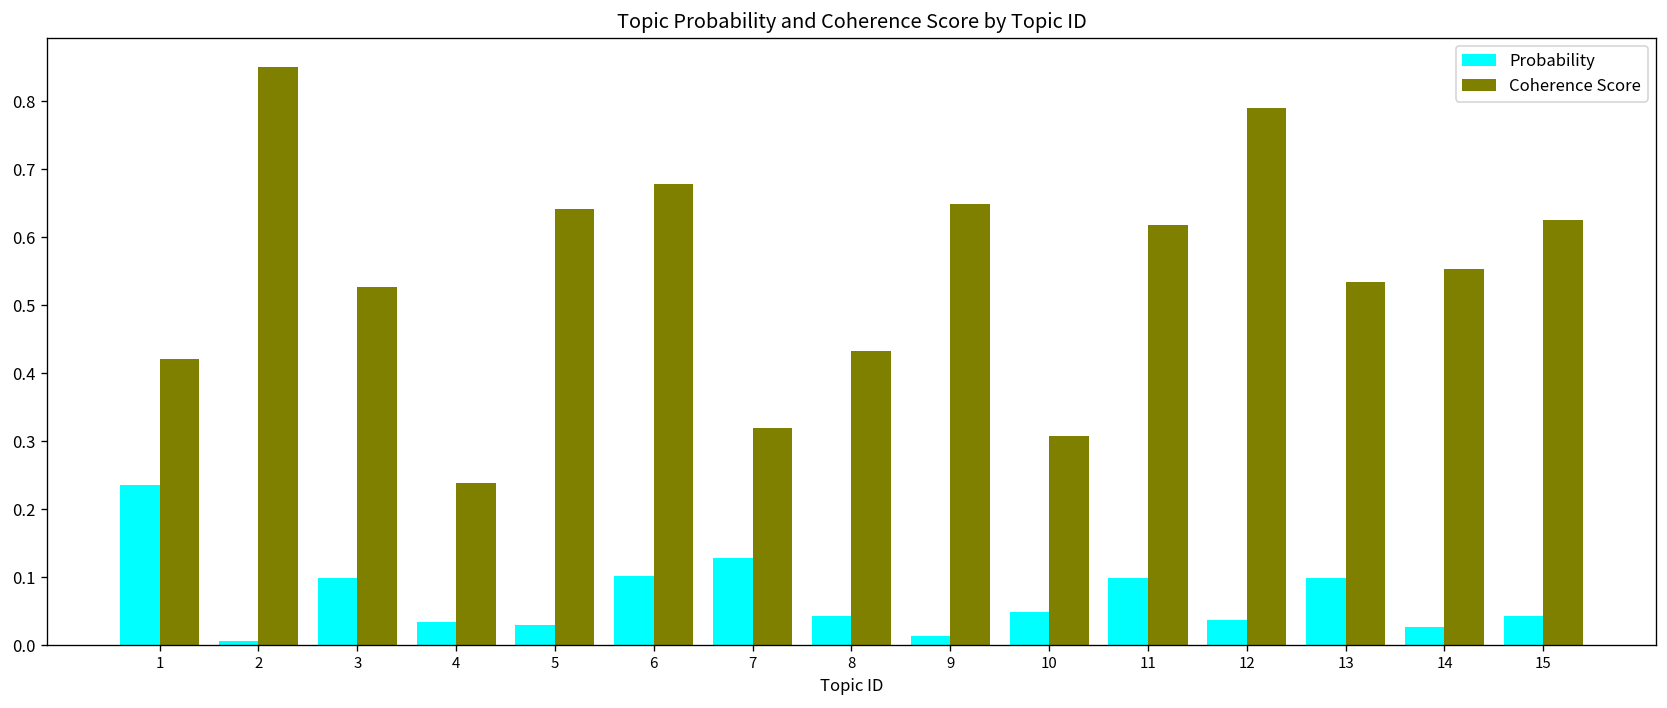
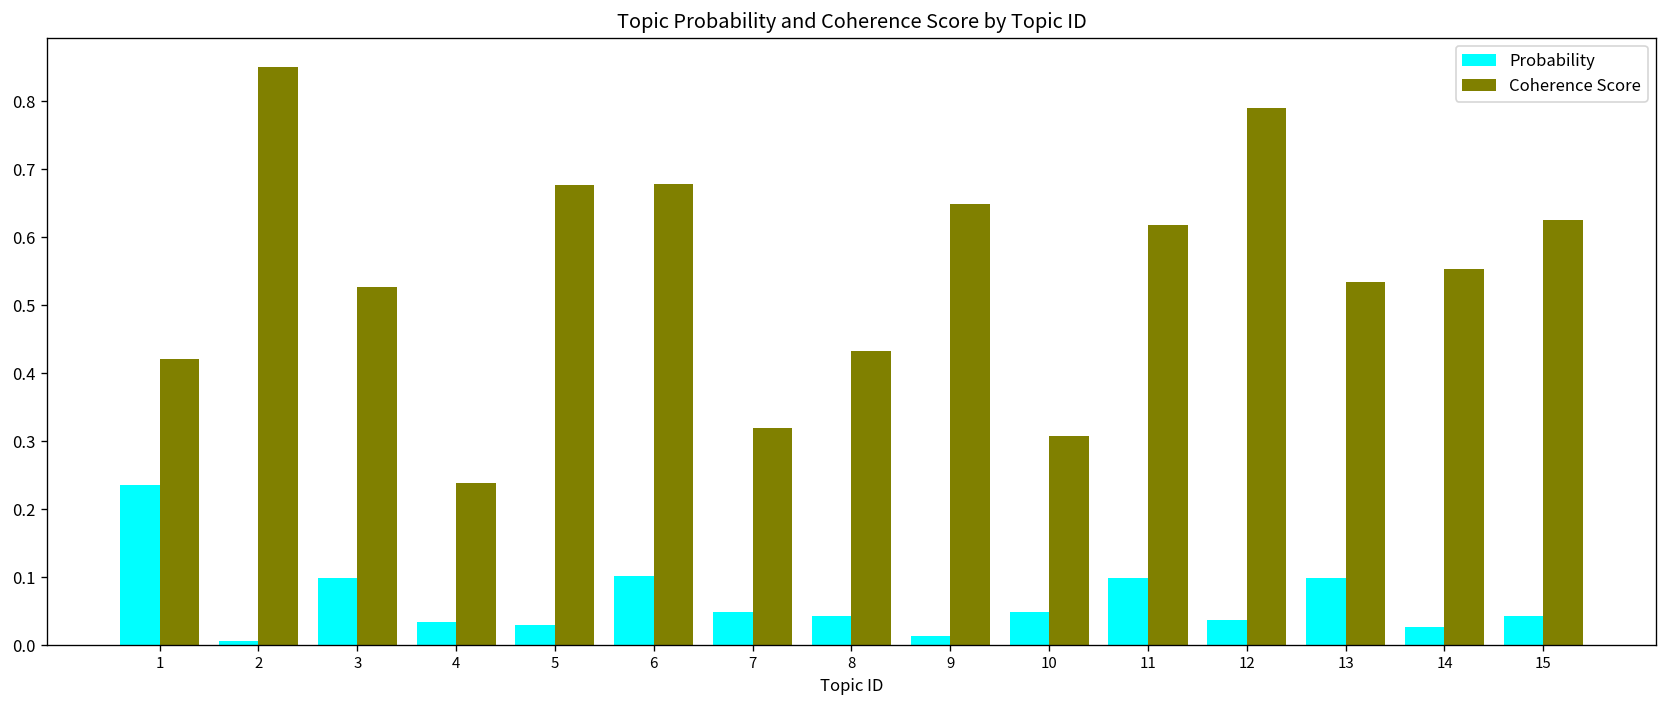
  {
    "Probability": {
      "1": 0.24,
      "2": 0.01,
      "3": 0.10,
      "4": 0.03,
      "5": 0.03,
      "6": 0.10,
-     "7": 0.13,
+     "7": 0.05,
      "8": 0.04,
      "9": 0.01,
      "10": 0.05,
      "11": 0.10,
      "12": 0.04,
      "13": 0.10,
      "14": 0.03,
      "15": 0.04
    },
    "Coherence Score": {
      "1": 0.42,
      "2": 0.85,
      "3": 0.53,
      "4": 0.24,
-     "5": 0.64,
+     "5": 0.68,
      "6": 0.68,
      "7": 0.32,
      "8": 0.43,
      "9": 0.65,
      "10": 0.31,
      "11": 0.62,
      "12": 0.79,
      "13": 0.53,
      "14": 0.55,
      "15": 0.63
    }
  }
